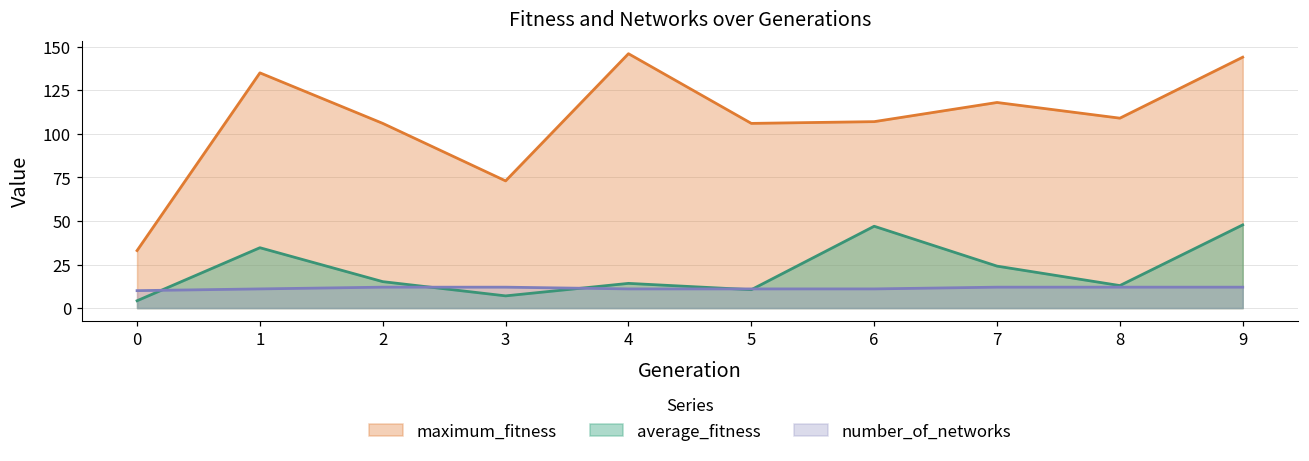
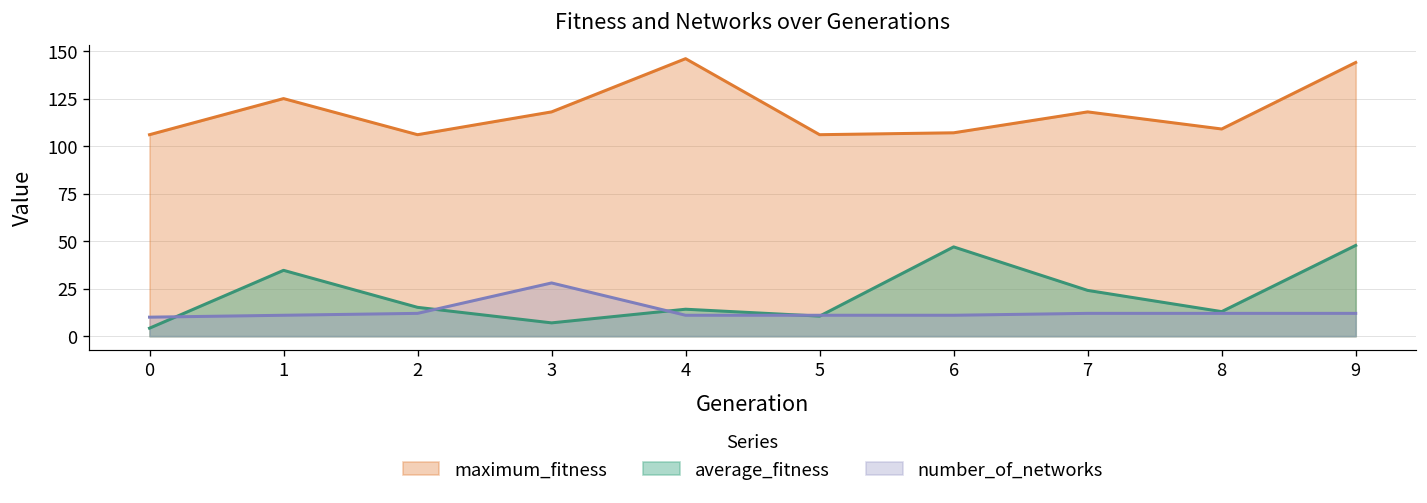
  {
    "maximum_fitness": {
-     "0": 33,
-     "1": 135,
+     "0": 106,
+     "1": 125,
      "2": 106,
-     "3": 73,
+     "3": 118,
      "4": 146,
      "5": 106,
      "6": 107,
      "7": 118,
      "8": 109,
      "9": 144
    },
    "average_fitness": {
      "0": 4,
      "1": 35,
      "2": 15,
      "3": 7,
      "4": 14,
      "6": 47,
      "7": 24,
      "9": 48
    },
    "number_of_networks": {
      "0": 10,
      "1": 11,
      "2": 12,
-     "3": 12,
+     "3": 28,
      "4": 11,
      "6": 11,
      "7": 12,
      "9": 12
    }
  }
